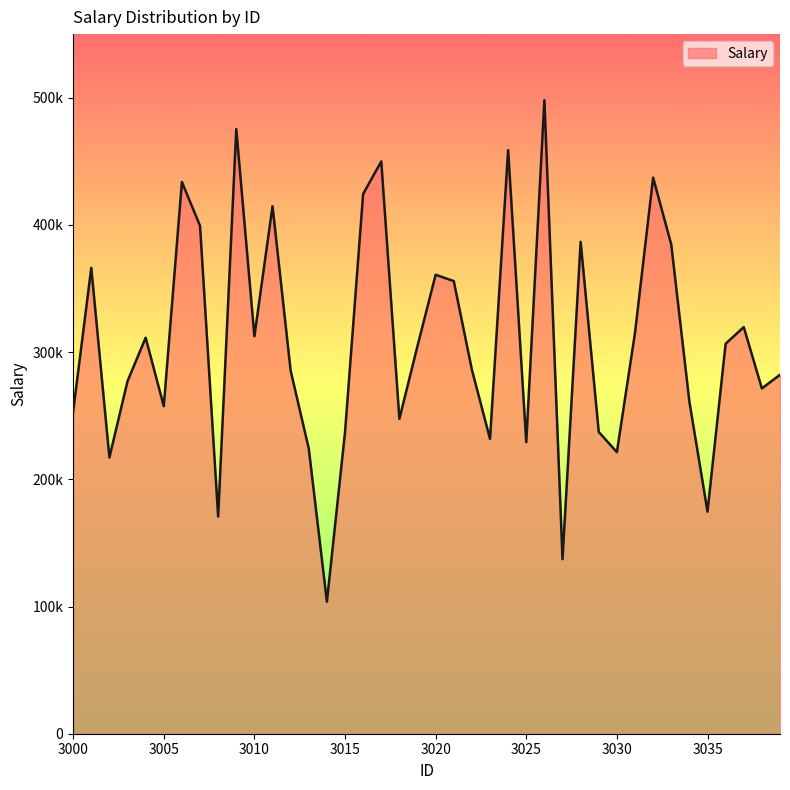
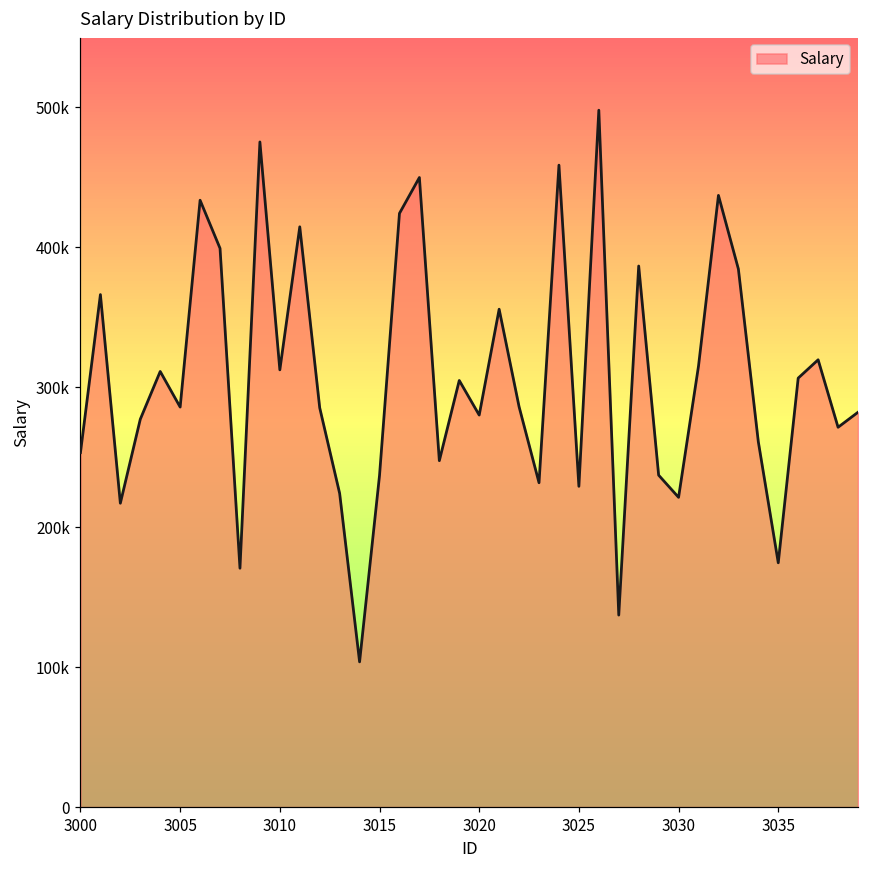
  {
    "3000": 253000,
-   "3005": 258000,
+   "3005": 286000,
    "3010": 312000,
    "3015": 237000,
-   "3020": 361000,
+   "3020": 280000,
    "3025": 229000,
    "3030": 221000,
    "3035": 175000
  }
